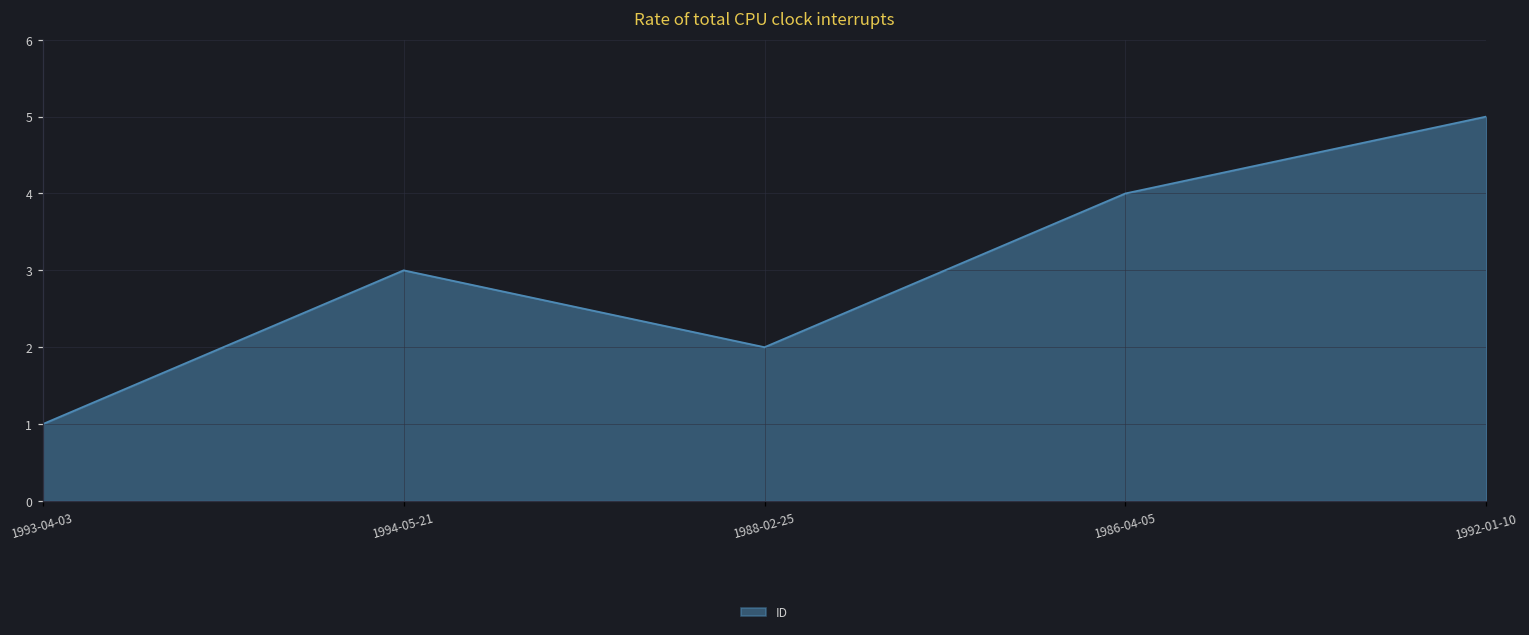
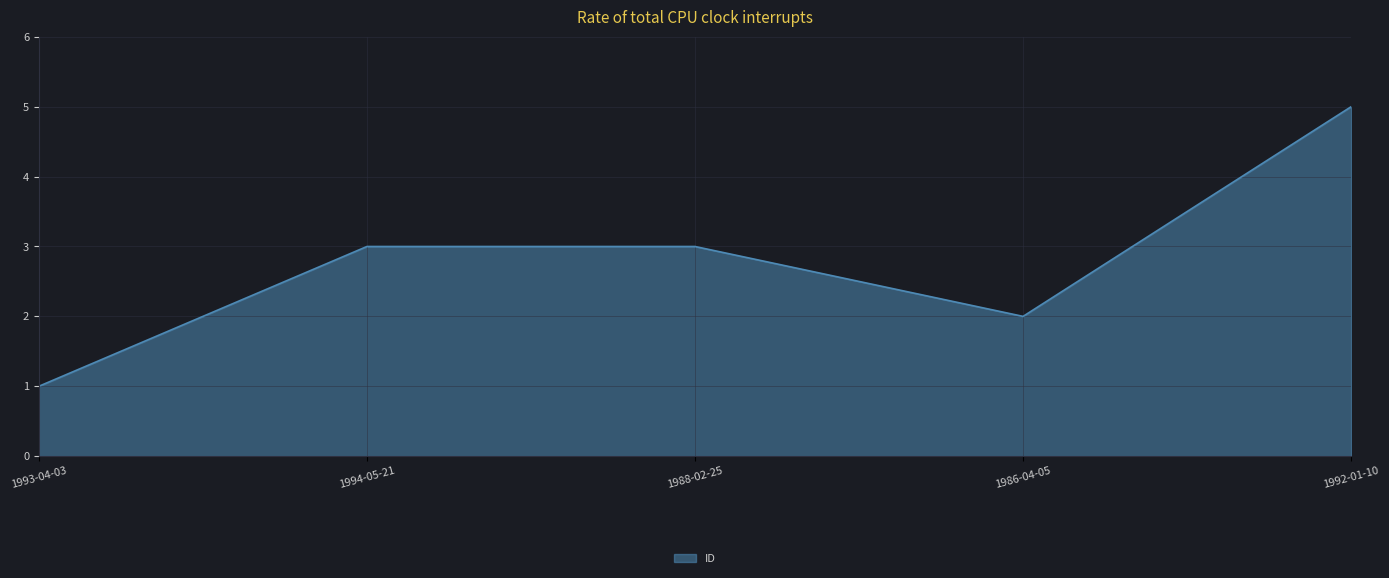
  {
    "1993-04-03": 1,
    "1994-05-21": 3,
-   "1988-02-25": 2,
-   "1986-04-05": 4,
+   "1988-02-25": 3,
+   "1986-04-05": 2,
    "1992-01-10": 5
  }
